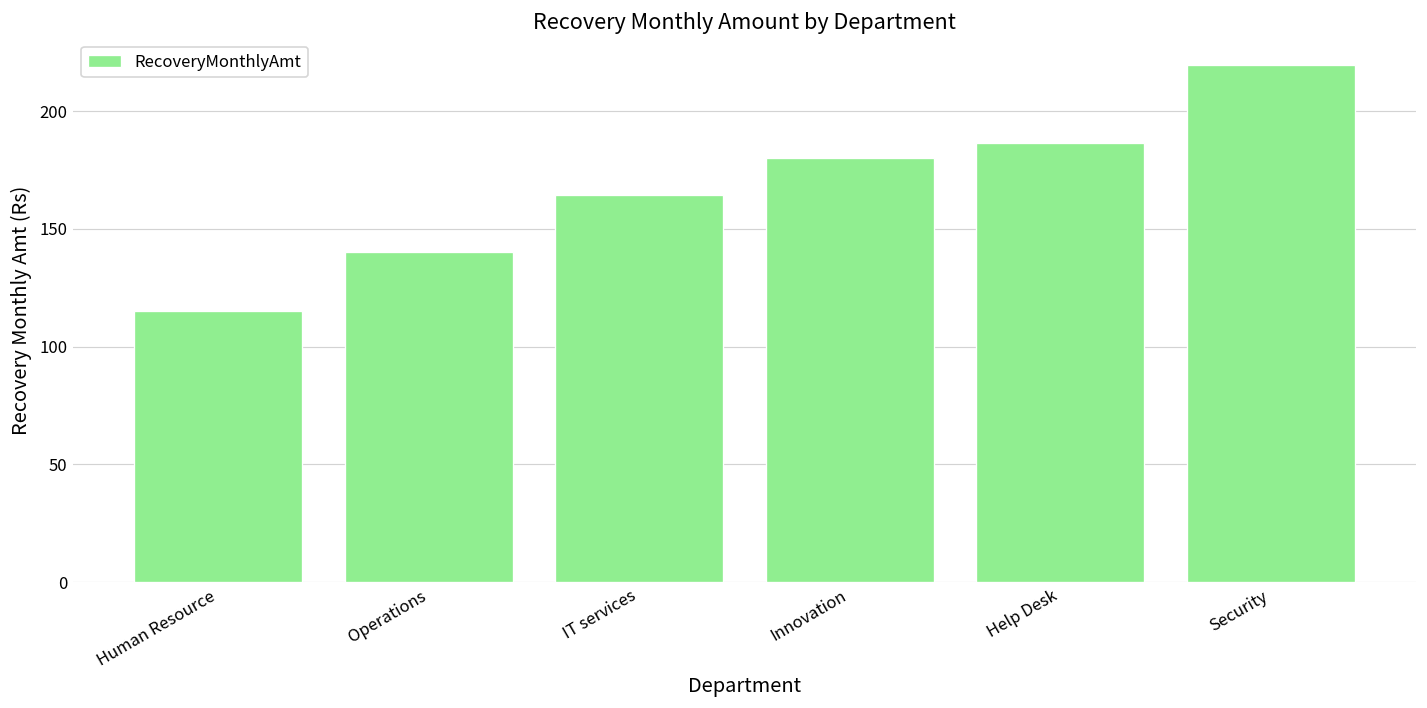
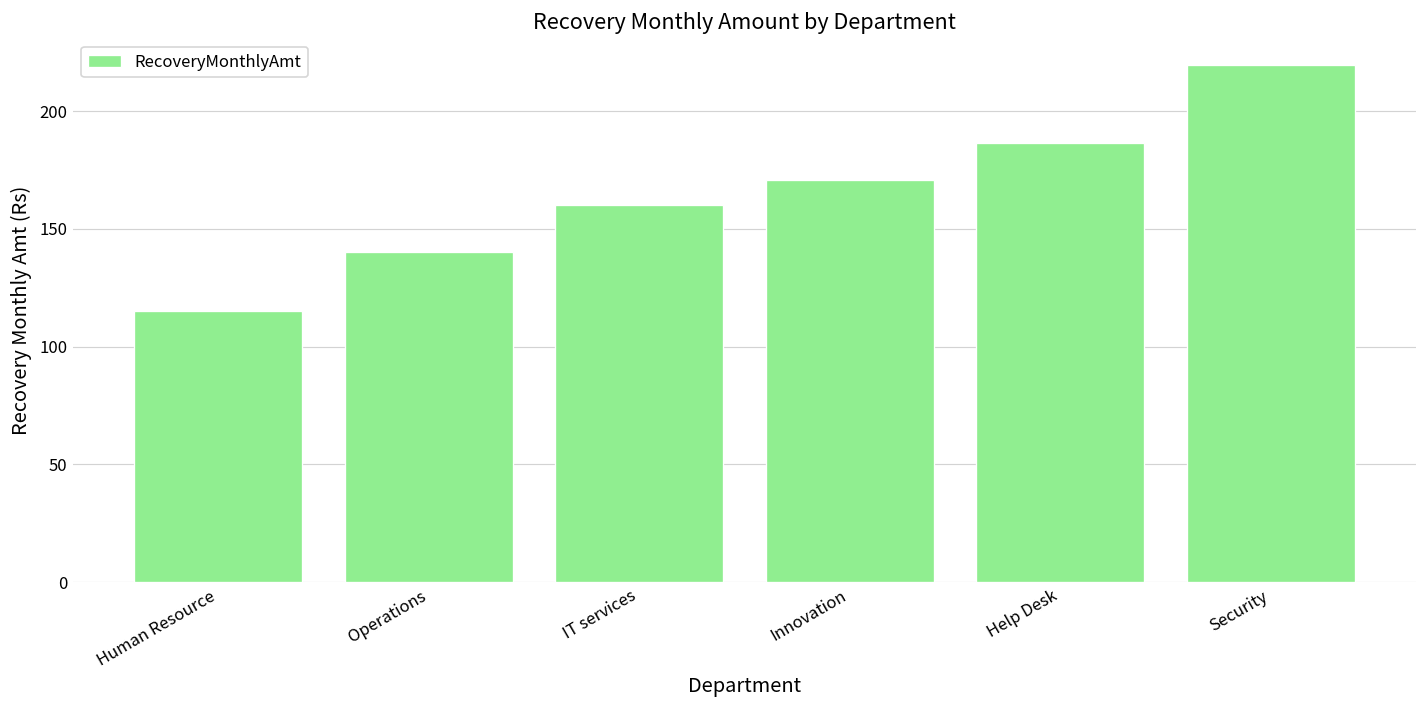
  {
    "Human Resource": 115,
    "Operations": 140,
-   "IT services": 164,
-   "Innovation": 180,
+   "IT services": 160,
+   "Innovation": 171,
    "Help Desk": 186,
    "Security": 220
  }
